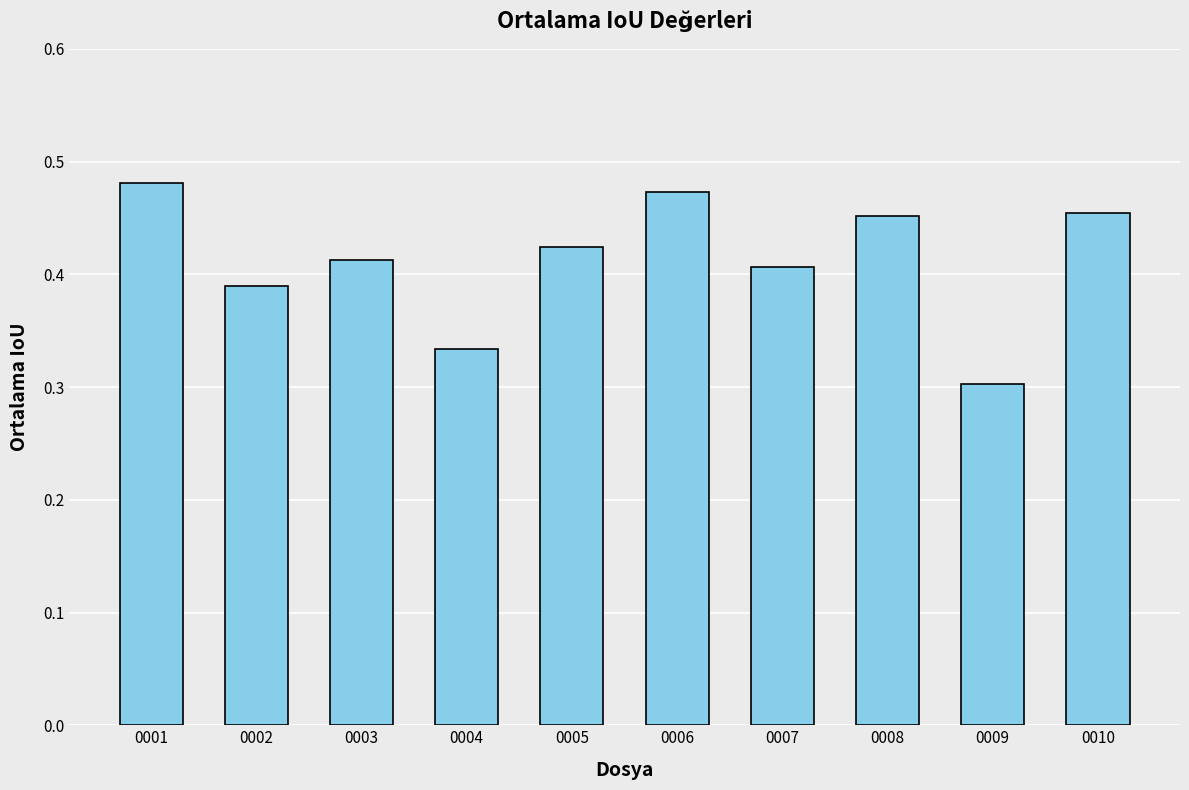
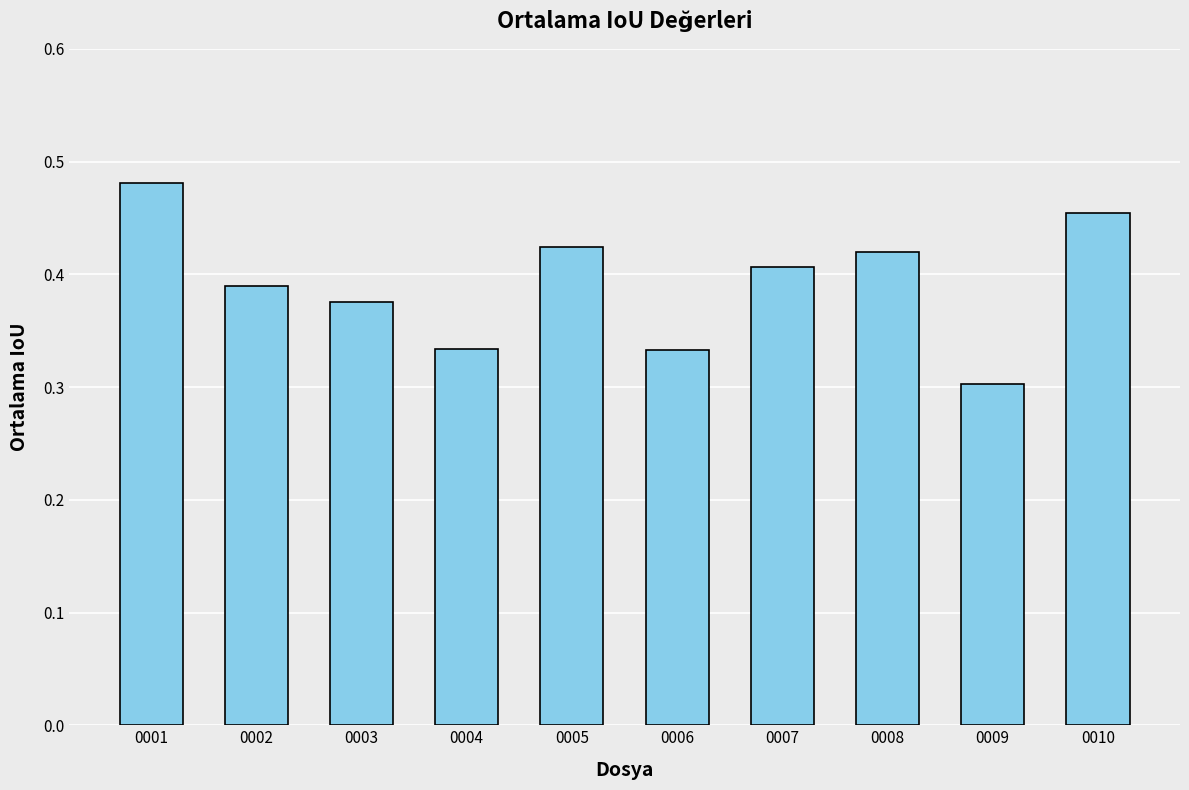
  {
    "0001": 0.481,
    "0002": 0.389,
-   "0003": 0.413,
+   "0003": 0.375,
    "0004": 0.334,
    "0005": 0.424,
-   "0006": 0.473,
+   "0006": 0.333,
    "0007": 0.406,
-   "0008": 0.452,
+   "0008": 0.420,
    "0009": 0.302,
    "0010": 0.454
  }
